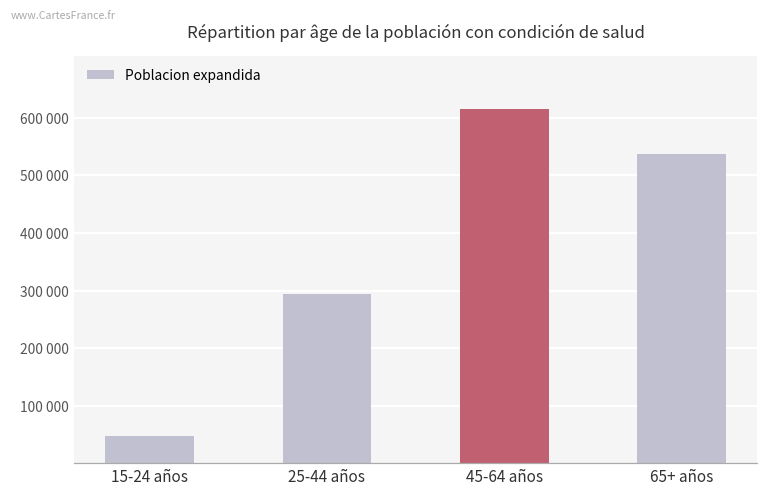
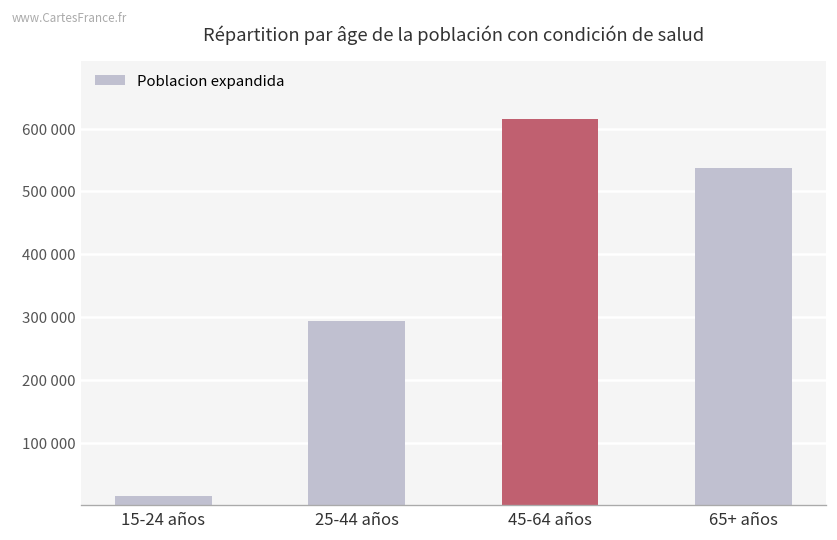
  {
-   "15-24 años": 50000,
+   "15-24 años": 10000,
    "25-44 años": 290000,
    "45-64 años": 620000,
    "65+ años": 540000
  }
